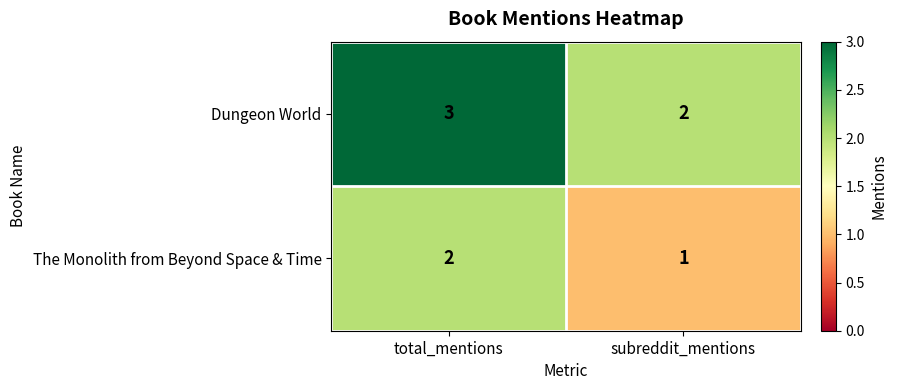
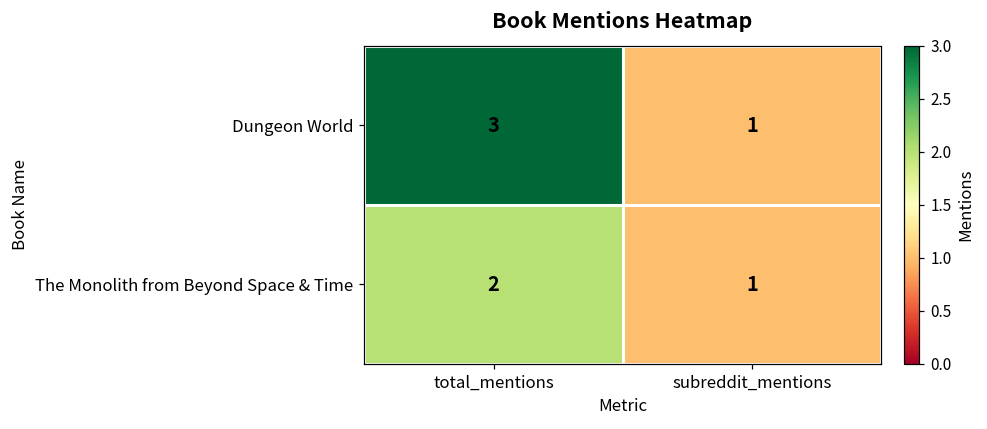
  {
    "Dungeon World": {
      "total_mentions": 3,
-     "subreddit_mentions": 2
+     "subreddit_mentions": 1
    },
    "The Monolith from Beyond Space & Time": {
      "total_mentions": 2,
      "subreddit_mentions": 1
    }
  }
